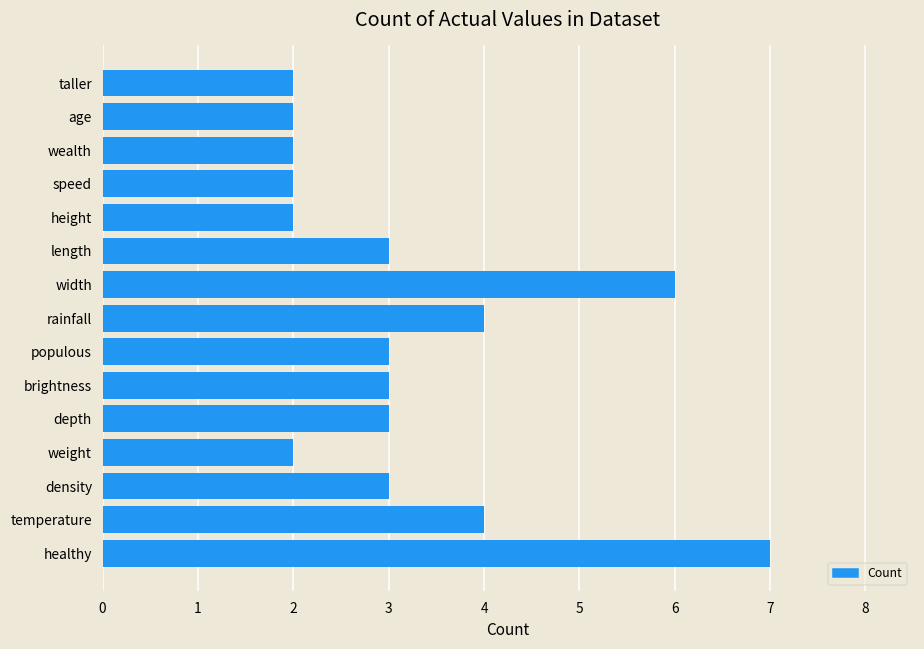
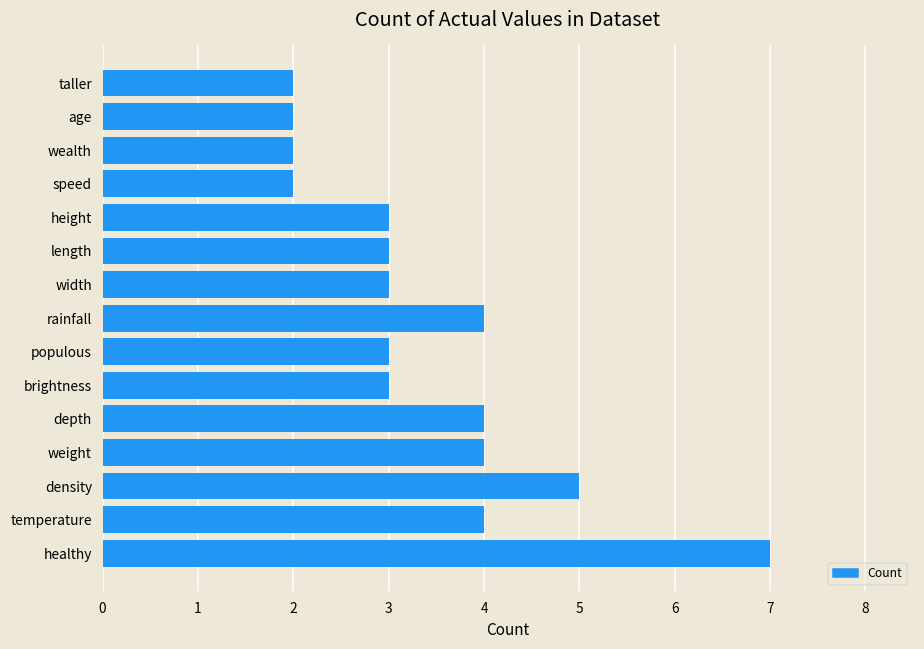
  {
    "taller": 2,
    "age": 2,
    "wealth": 2,
    "speed": 2,
-   "height": 2,
+   "height": 3,
    "length": 3,
-   "width": 6,
+   "width": 3,
    "rainfall": 4,
    "populous": 3,
    "brightness": 3,
-   "depth": 3,
-   "weight": 2,
-   "density": 3,
+   "depth": 4,
+   "weight": 4,
+   "density": 5,
    "temperature": 4,
    "healthy": 7
  }
